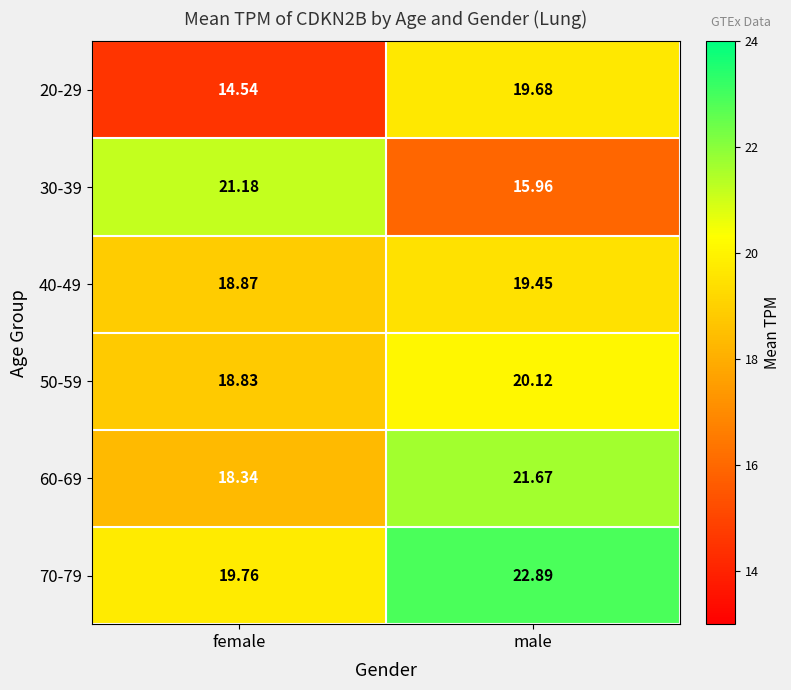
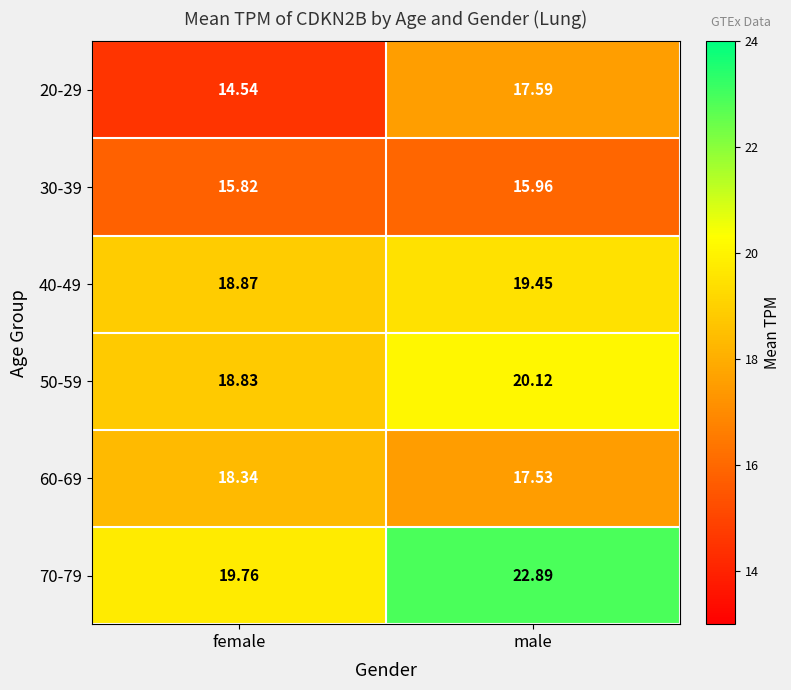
  {
    "20-29": {
      "female": 14.54,
-     "male": 19.68
+     "male": 17.59
    },
    "30-39": {
-     "female": 21.18,
+     "female": 15.82,
      "male": 15.96
    },
    "40-49": {
      "female": 18.87,
      "male": 19.45
    },
    "50-59": {
      "female": 18.83,
      "male": 20.12
    },
    "60-69": {
      "female": 18.34,
-     "male": 21.67
+     "male": 17.53
    },
    "70-79": {
      "female": 19.76,
      "male": 22.89
    }
  }
